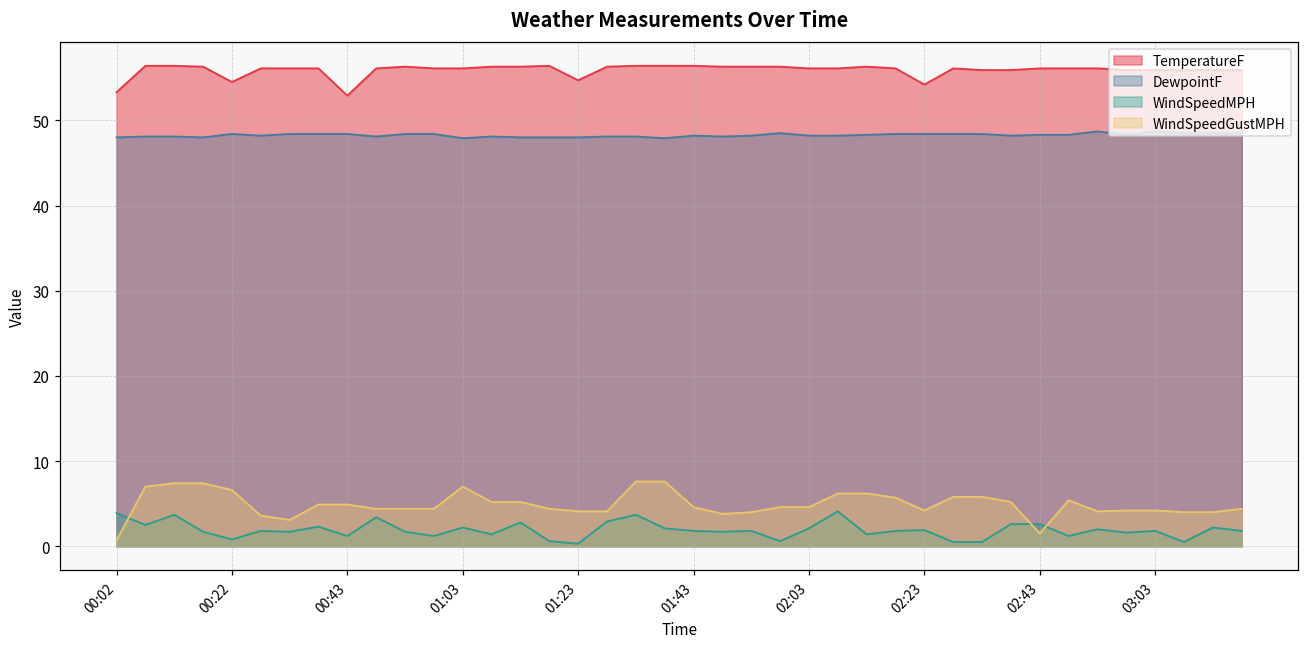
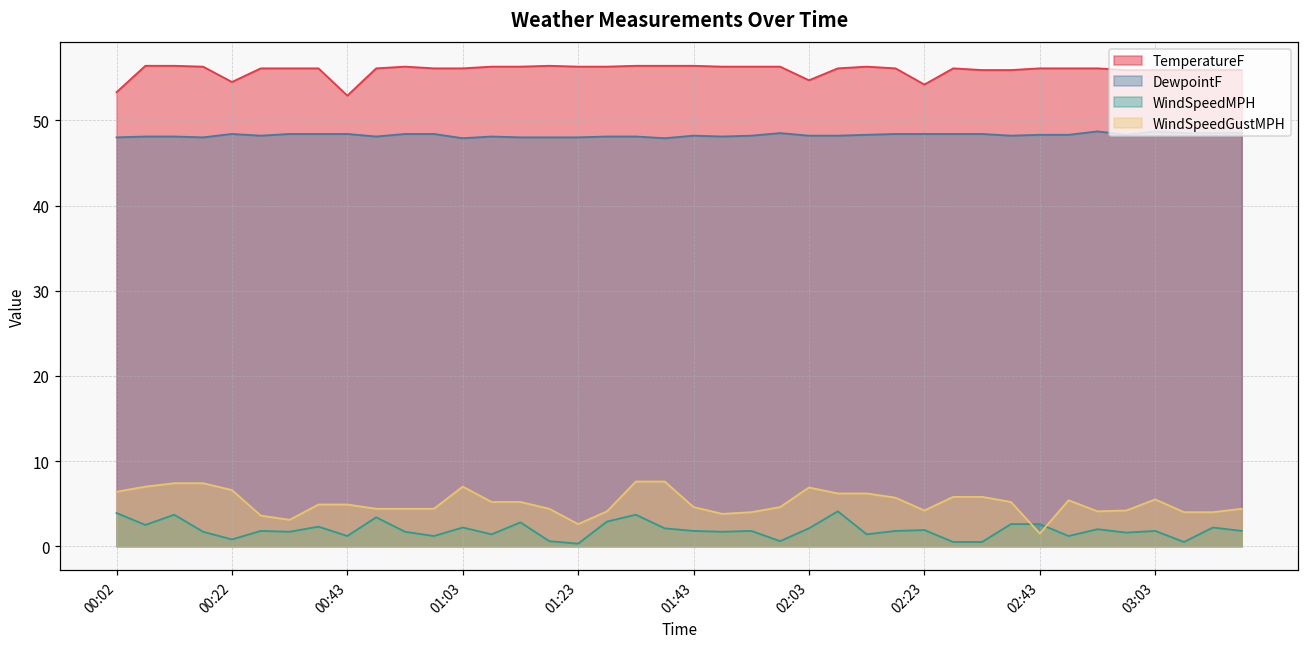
  {
    "TemperatureF": {
      "00:02": 53,
      "00:22": 55,
      "00:43": 53,
      "01:03": 56,
-     "01:23": 55,
+     "01:23": 56,
      "01:43": 56,
-     "02:03": 56,
+     "02:03": 55,
      "02:23": 54,
      "02:43": 56
    },
    "WindSpeedGustMPH": {
-     "00:02": 1,
+     "00:02": 6,
      "00:22": 7,
      "00:43": 5,
      "01:03": 7,
-     "01:23": 4,
+     "01:23": 3,
      "01:43": 5,
-     "02:03": 5,
+     "02:03": 7,
      "02:23": 4,
      "02:43": 2,
-     "03:03": 4
+     "03:03": 6
    }
  }
